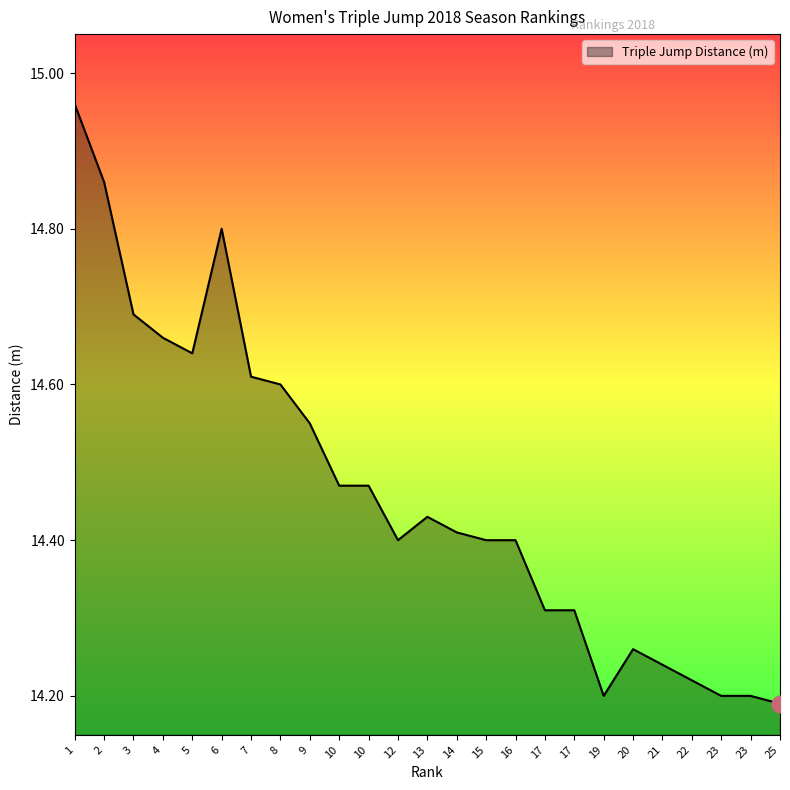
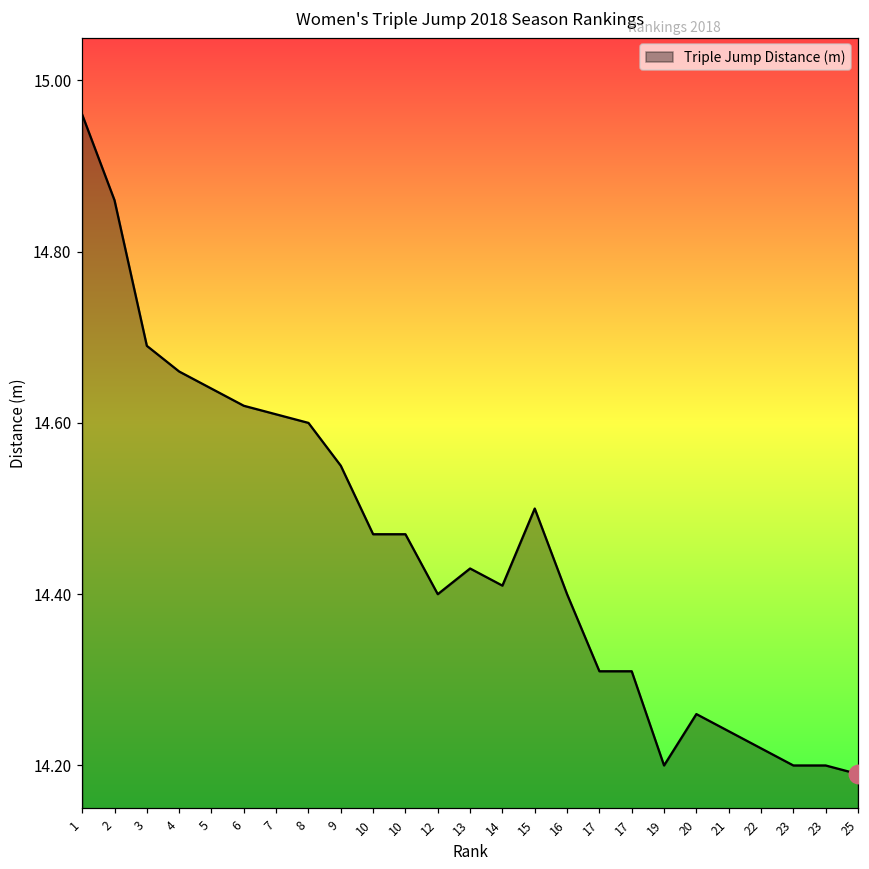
  {
    "Triple Jump Distance (m)": {
      "1": 14.96,
      "2": 14.86,
      "3": 14.69,
      "4": 14.66,
      "5": 14.64,
-     "6": 14.80,
+     "6": 14.62,
      "7": 14.61,
      "8": 14.60,
      "9": 14.55,
      "12": 14.40,
      "13": 14.43,
      "14": 14.41,
-     "15": 14.4,
+     "15": 14.5,
      "16": 14.40,
      "19": 14.20,
      "20": 14.26,
      "21": 14.24,
      "22": 14.22
    }
  }
